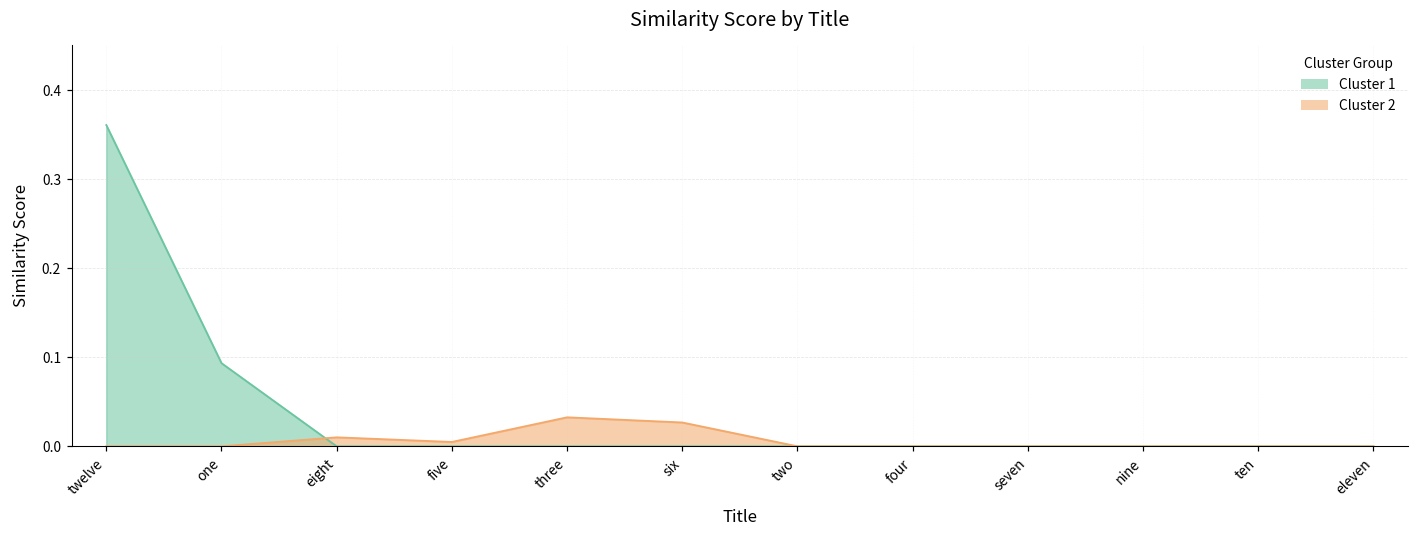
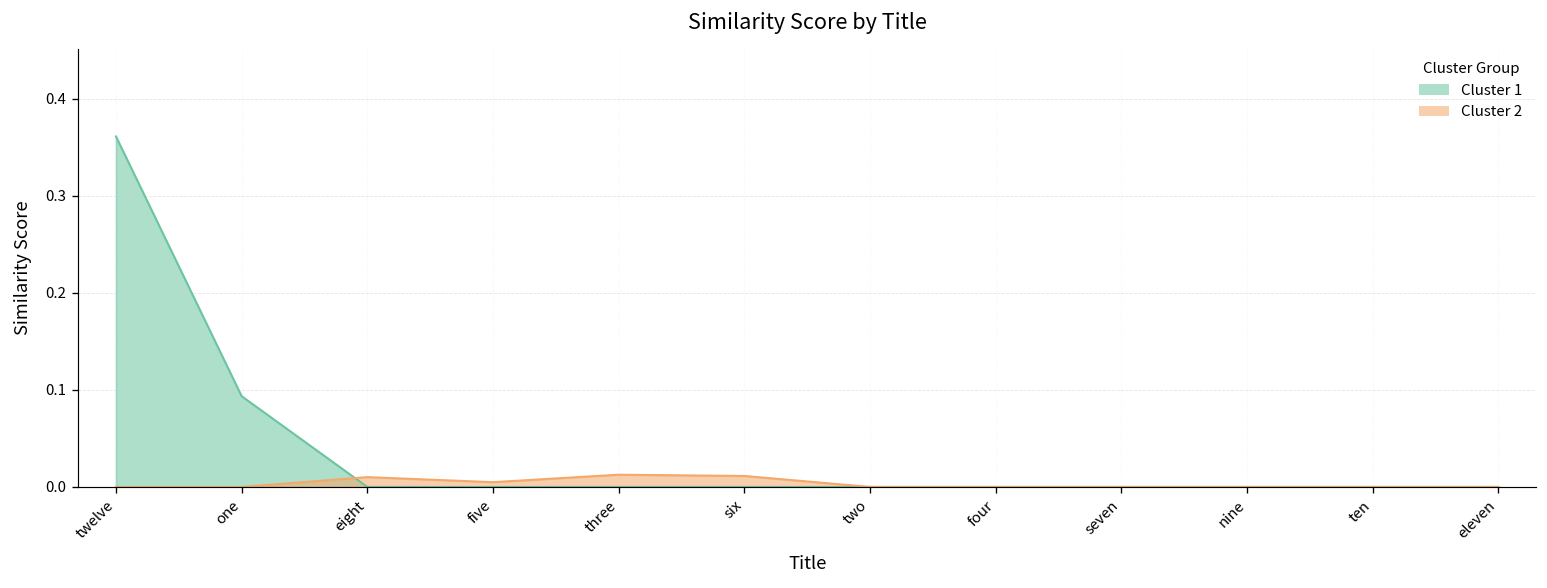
  {
    "Cluster 1": {
      "twelve": 0.36,
      "one": 0.09,
      "eight": 0.00,
      "five": 0.00,
      "three": 0.00,
      "six": 0.00
    },
    "Cluster 2": {
      "twelve": 0.00,
      "one": 0.00,
      "eight": 0.01,
      "five": 0.00,
-     "three": 0.03,
-     "six": 0.03
+     "three": 0.01,
+     "six": 0.01
    }
  }
